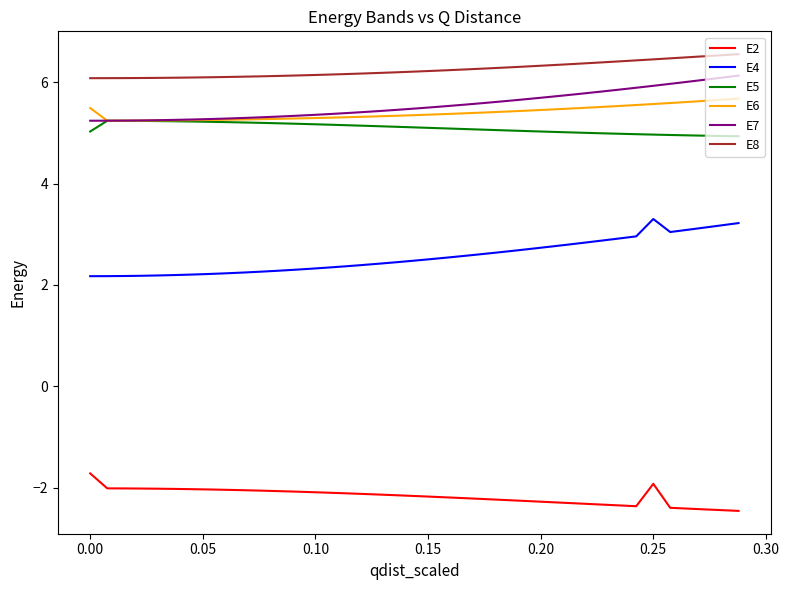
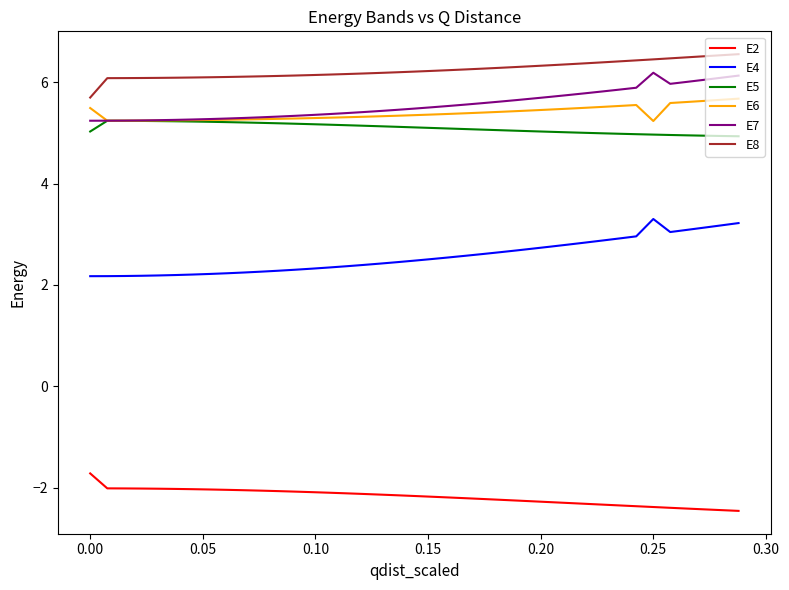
  {
    "E2": {
      "0.00": -1.7,
-     "0.25": -1.9
+     "0.25": -2.4
    },
    "E4": {
      "0.00": 2.2,
      "0.25": 3.3
    },
    "E5": {
      "0.00": 5.0,
      "0.25": 5.0
    },
    "E6": {
      "0.00": 5.5,
-     "0.25": 5.6
+     "0.25": 5.2
    },
    "E7": {
      "0.00": 5.2,
-     "0.25": 5.9
+     "0.25": 6.2
    },
    "E8": {
-     "0.00": 6.1,
+     "0.00": 5.7,
      "0.25": 6.4
    }
  }
